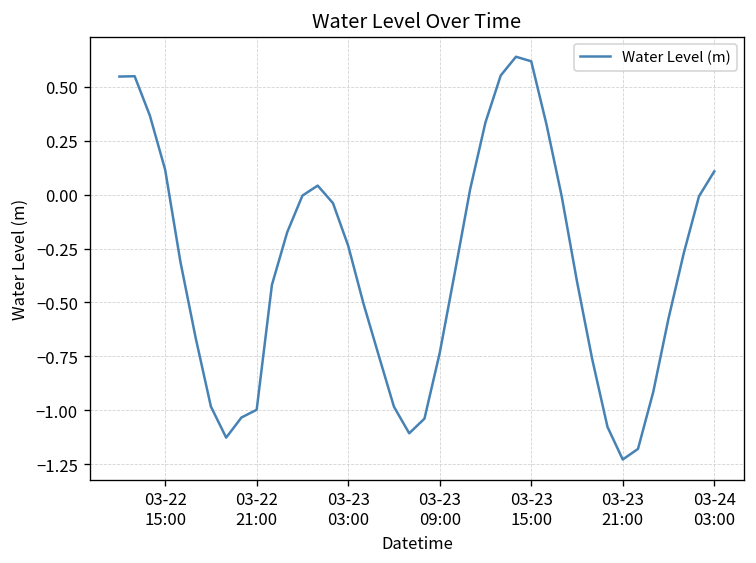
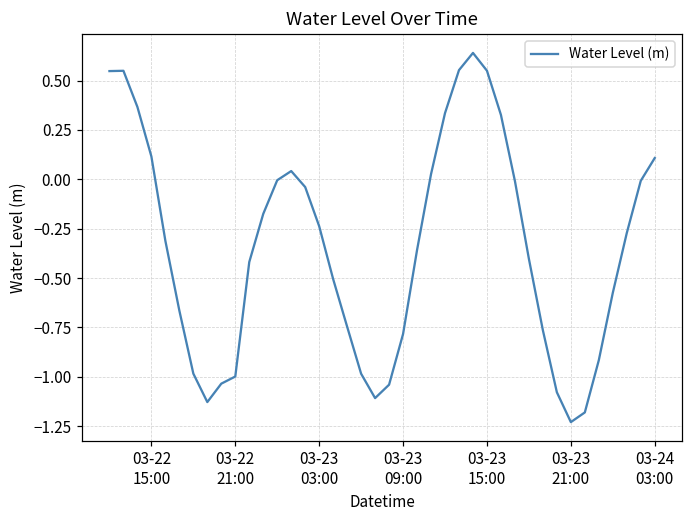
  {
    "03-22 15:00": 0.12,
    "03-22 21:00": -1.00,
    "03-23 03:00": -0.24,
-   "03-23 09:00": -0.73,
-   "03-23 15:00": 0.62,
+   "03-23 09:00": -0.78,
+   "03-23 15:00": 0.55,
    "03-23 21:00": -1.23,
    "03-24 03:00": 0.11
  }
